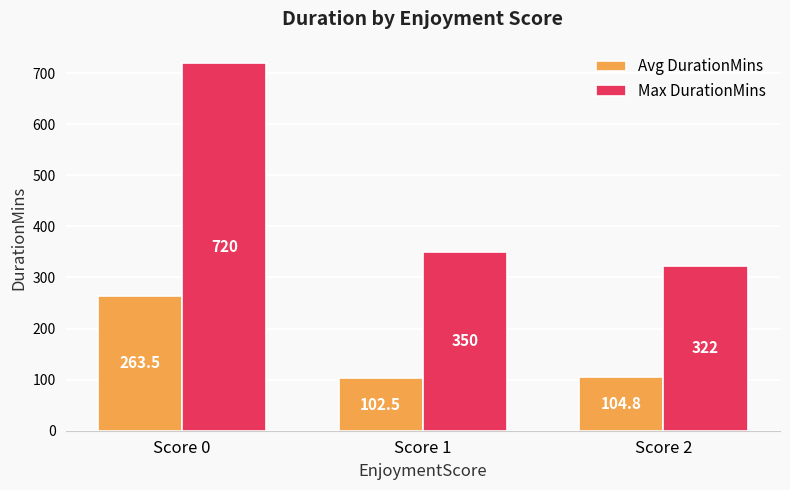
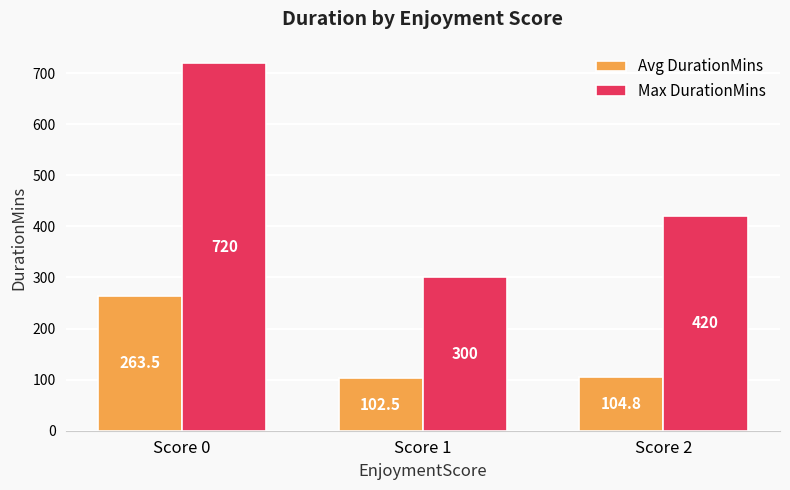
  {
    "Avg DurationMins": {
      "Score 0": 263.5,
      "Score 1": 102.5,
      "Score 2": 104.8
    },
    "Max DurationMins": {
      "Score 0": 720,
-     "Score 1": 350,
-     "Score 2": 322
+     "Score 1": 300,
+     "Score 2": 420
    }
  }
